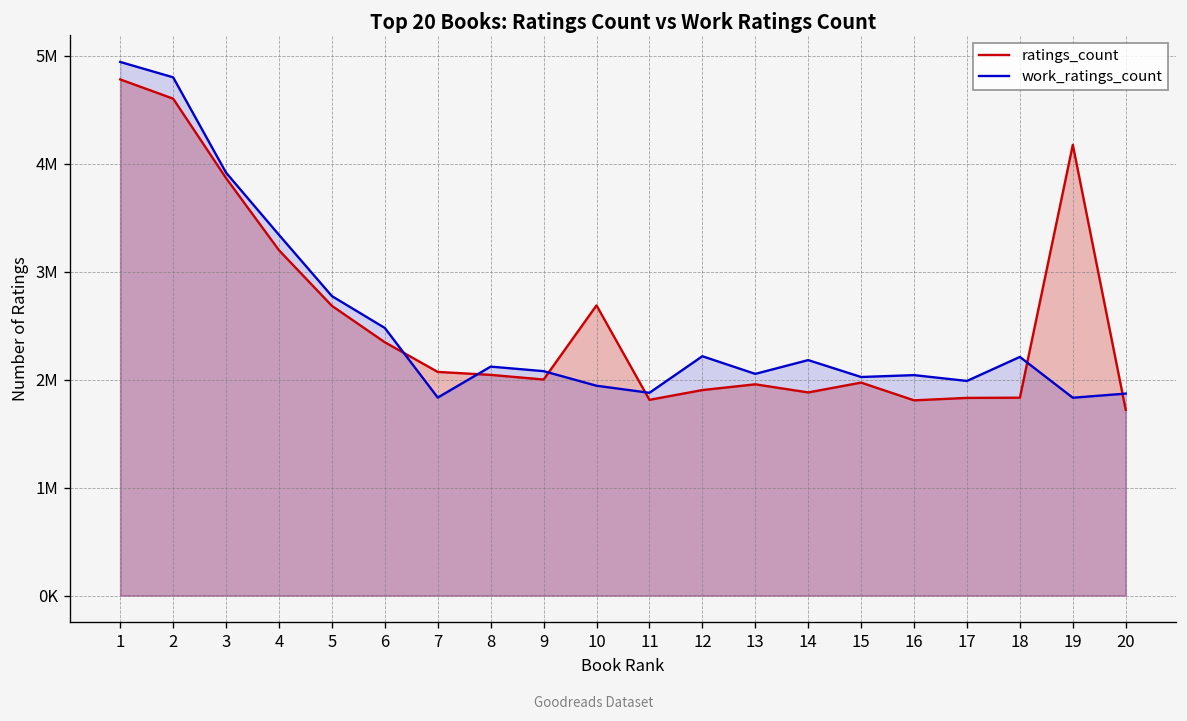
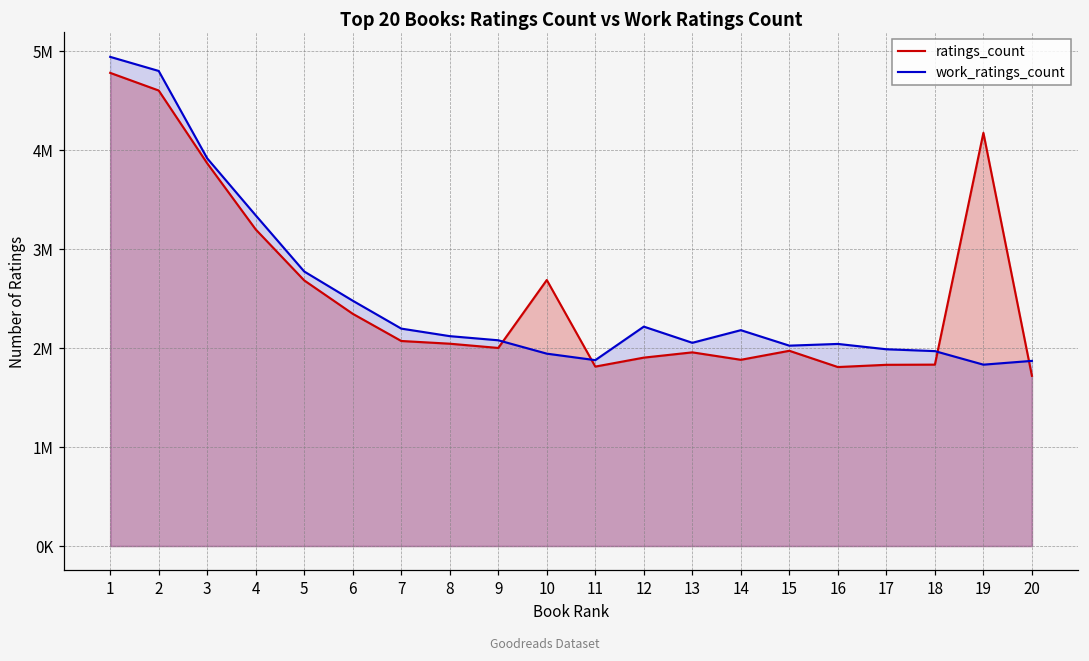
  {
    "ratings_count": {
      "1": 4800000,
      "2": 4600000,
      "3": 3900000,
      "4": 3200000,
      "5": 2700000,
      "6": 2300000,
      "7": 2100000,
      "8": 2000000,
      "9": 2000000,
      "10": 2700000,
      "11": 1800000,
      "12": 1900000,
      "13": 2000000,
      "14": 1900000,
      "15": 2000000,
      "16": 1800000,
      "17": 1800000,
      "18": 1800000,
      "19": 4200000,
      "20": 1700000
    },
    "work_ratings_count": {
      "1": 4900000,
      "2": 4800000,
      "3": 3900000,
      "4": 3300000,
      "5": 2800000,
      "6": 2500000,
-     "7": 1800000,
+     "7": 2200000,
      "8": 2100000,
      "9": 2100000,
      "10": 1900000,
      "11": 1900000,
      "12": 2200000,
      "13": 2100000,
      "14": 2200000,
      "15": 2000000,
      "16": 2000000,
      "17": 2000000,
-     "18": 2200000,
+     "18": 2000000,
      "19": 1800000,
      "20": 1900000
    }
  }
